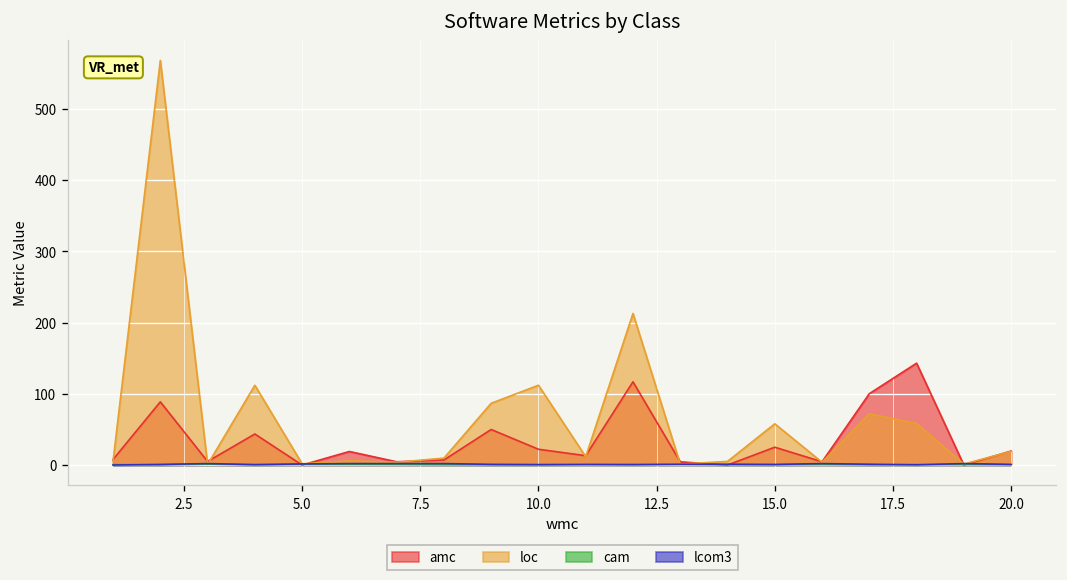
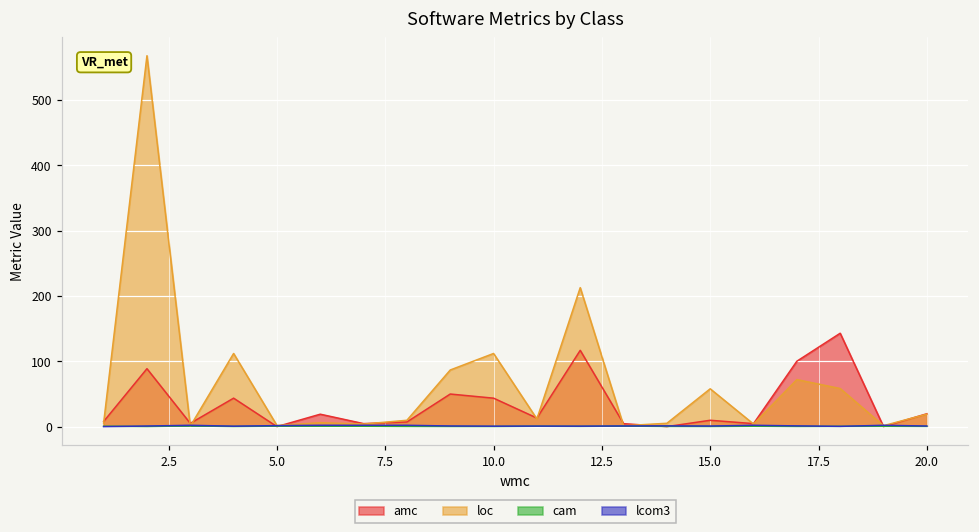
  {
    "amc": {
-     "10.0": 20,
-     "15.0": 30
+     "10.0": 40,
+     "15.0": 10
    },
    "loc": {
      "10.0": 110,
      "15.0": 60
    }
  }
